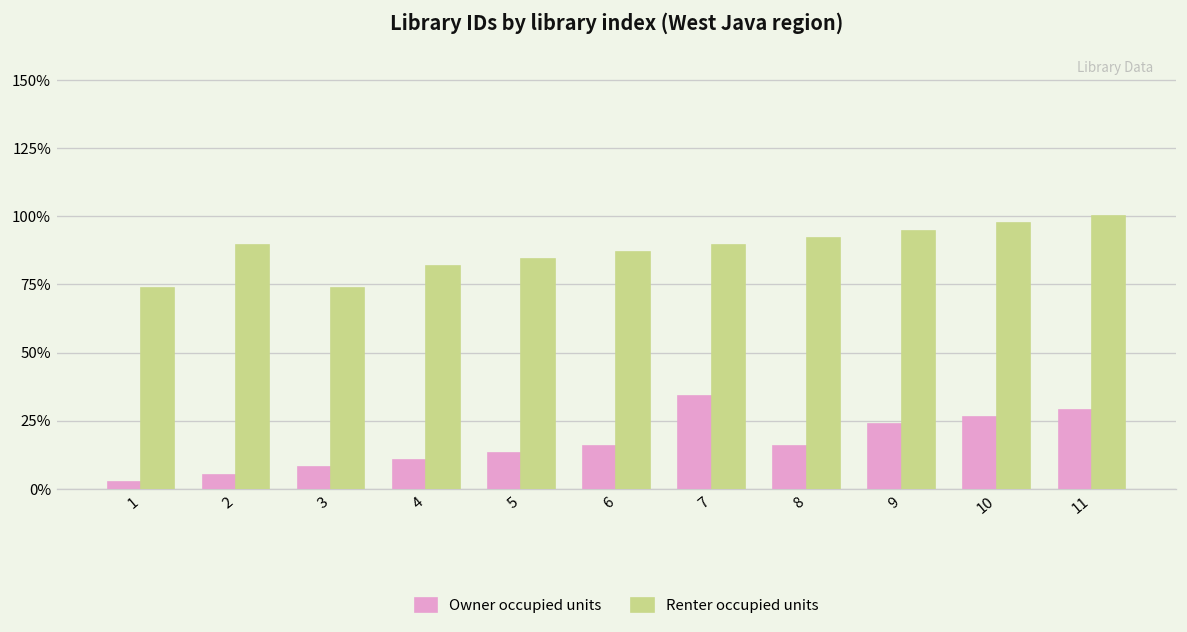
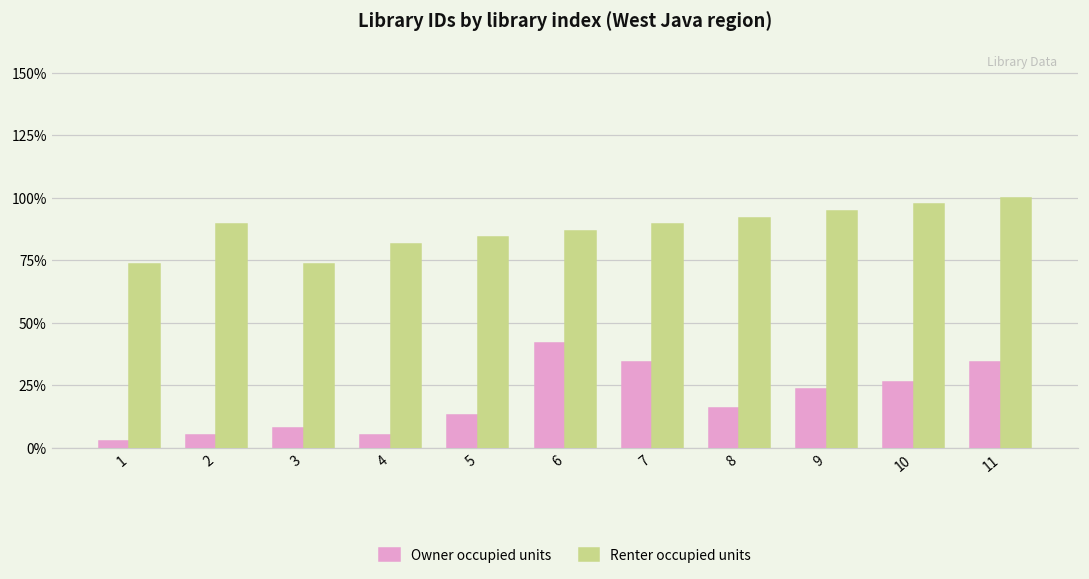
  {
    "Owner occupied units": {
      "1": "3%",
      "2": "5%",
      "3": "8%",
-     "4": "11%",
+     "4": "5%",
      "5": "13%",
-     "6": "16%",
+     "6": "42%",
      "7": "34%",
      "8": "16%",
      "9": "24%",
      "10": "26%",
-     "11": "29%"
+     "11": "34%"
    },
    "Renter occupied units": {
      "1": "74%",
      "2": "89%",
      "3": "74%",
      "4": "82%",
      "5": "84%",
      "6": "87%",
      "7": "89%",
      "8": "92%",
      "9": "95%",
      "10": "97%",
      "11": "100%"
    }
  }
